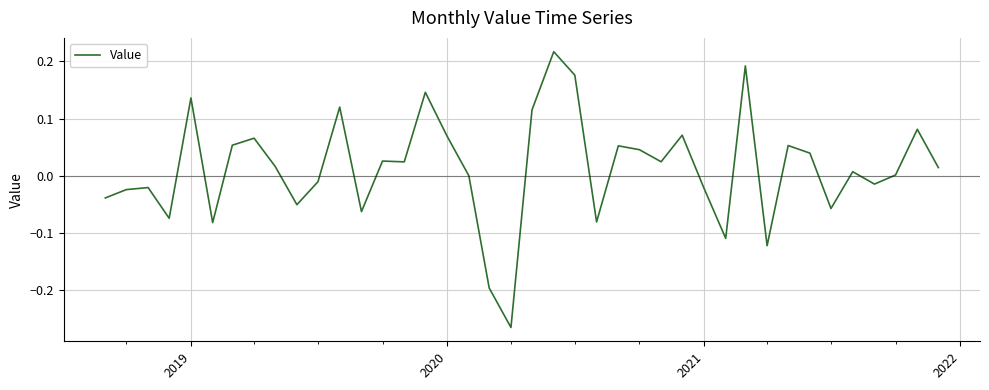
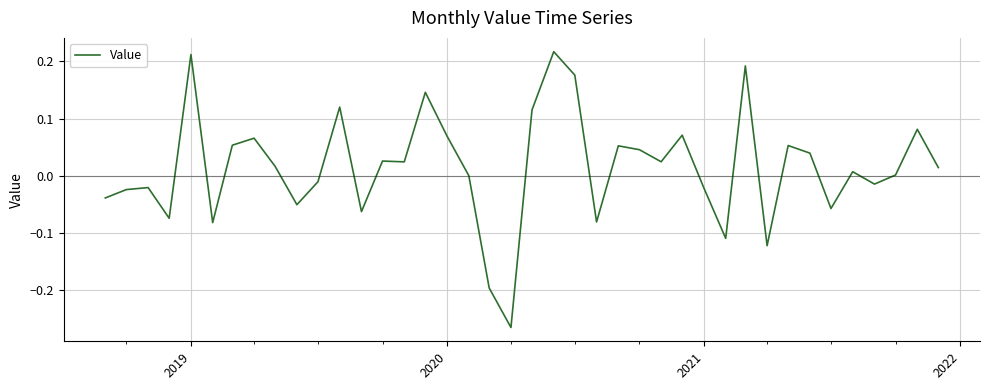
  {
-   "2019": 0.14,
+   "2019": 0.21,
    "2020": 0.07,
    "2021": -0.02
  }
